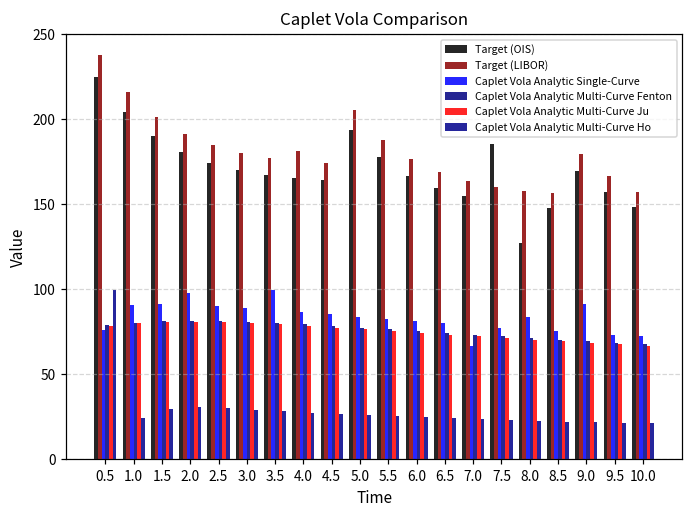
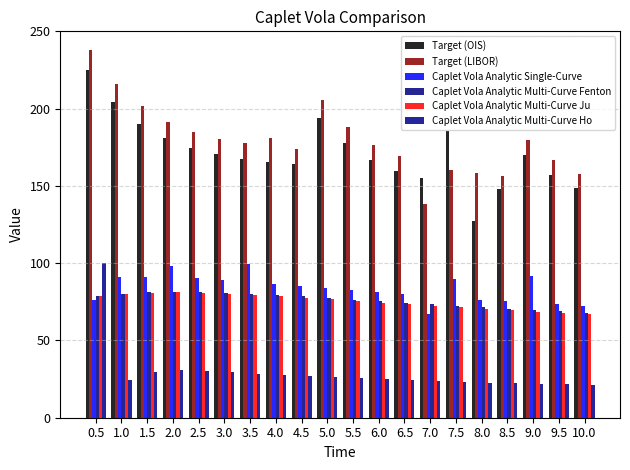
  {
    "Target (OIS)": {
      "0.5": 225,
      "1.0": 204,
      "1.5": 190,
      "2.0": 181,
      "2.5": 175,
      "3.0": 170,
      "3.5": 168,
      "4.0": 166,
      "4.5": 164,
      "5.0": 194,
      "5.5": 178,
      "6.0": 167,
      "6.5": 160,
      "7.0": 155,
      "7.5": 186,
      "8.0": 127,
      "8.5": 148,
      "9.0": 170,
      "9.5": 157,
      "10.0": 149
    },
    "Target (LIBOR)": {
      "0.5": 238,
      "1.0": 216,
      "1.5": 201,
      "2.0": 192,
      "2.5": 185,
      "3.0": 180,
      "3.5": 177,
      "4.0": 181,
      "4.5": 174,
      "5.0": 205,
      "5.5": 188,
      "6.0": 177,
      "6.5": 169,
-     "7.0": 164,
+     "7.0": 138,
      "7.5": 160,
      "8.0": 158,
      "8.5": 157,
      "9.0": 180,
      "9.5": 167,
      "10.0": 158
    },
    "Caplet Vola Analytic Single-Curve": {
      "0.5": 76,
      "1.0": 91,
      "1.5": 91,
      "2.0": 98,
      "2.5": 90,
      "3.0": 89,
      "3.5": 99,
      "4.0": 87,
      "4.5": 85,
      "5.0": 84,
      "5.5": 83,
      "6.0": 81,
      "6.5": 80,
      "7.0": 67,
-     "7.5": 78,
-     "8.0": 84,
+     "7.5": 90,
+     "8.0": 76,
      "8.5": 75,
      "9.0": 92,
      "9.5": 73,
      "10.0": 72
    },
    "Caplet Vola Analytic Multi-Curve Ju": {
      "0.5": 79,
      "1.0": 80,
      "1.5": 81,
      "2.0": 81,
      "2.5": 81,
      "3.0": 80,
      "3.5": 80,
      "4.0": 79,
      "4.5": 78,
      "5.0": 77,
      "5.5": 76,
      "6.0": 74,
      "6.5": 73,
      "7.0": 72,
      "7.5": 71,
      "8.0": 70,
      "8.5": 70,
      "9.0": 69,
      "9.5": 68,
      "10.0": 67
    }
  }
